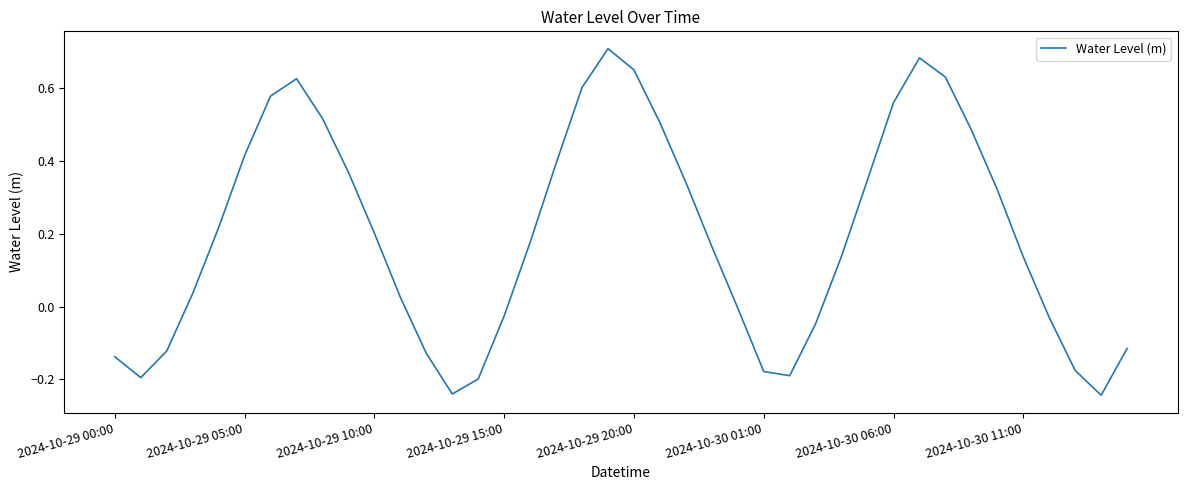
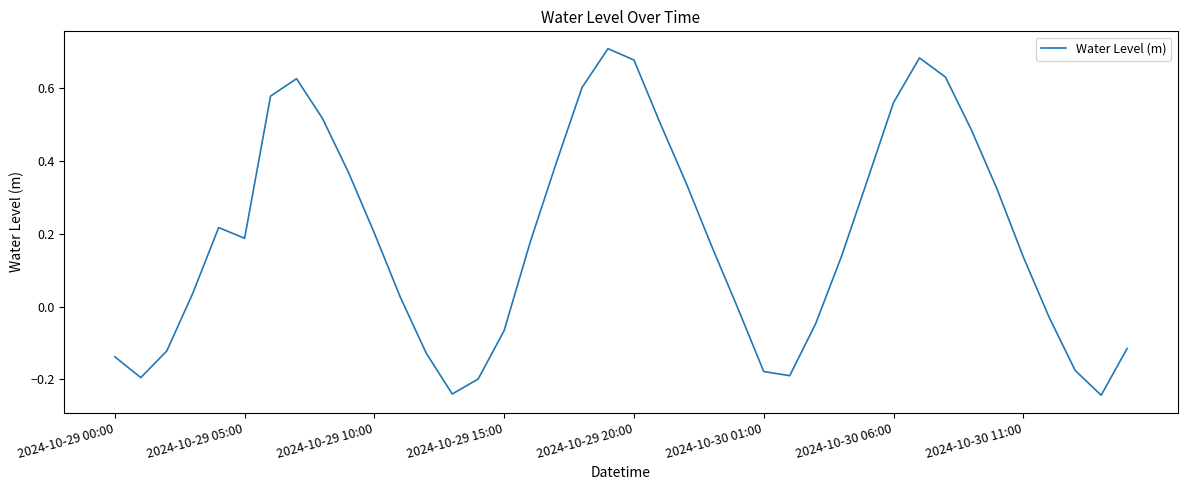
  {
    "2024-10-29 00:00": -0.14,
-   "2024-10-29 05:00": 0.41,
+   "2024-10-29 05:00": 0.19,
    "2024-10-29 10:00": 0.20,
-   "2024-10-29 15:00": -0.03,
-   "2024-10-29 20:00": 0.65,
+   "2024-10-29 15:00": -0.07,
+   "2024-10-29 20:00": 0.68,
    "2024-10-30 01:00": -0.18,
    "2024-10-30 06:00": 0.56,
    "2024-10-30 11:00": 0.14
  }
